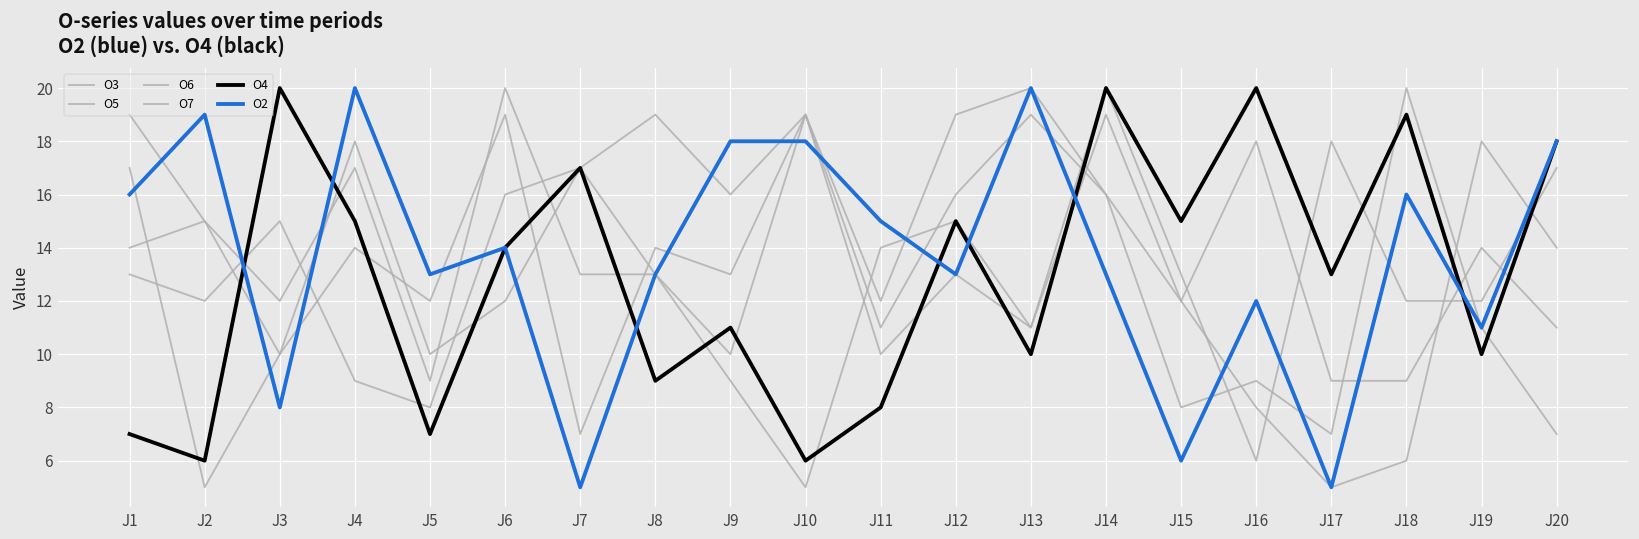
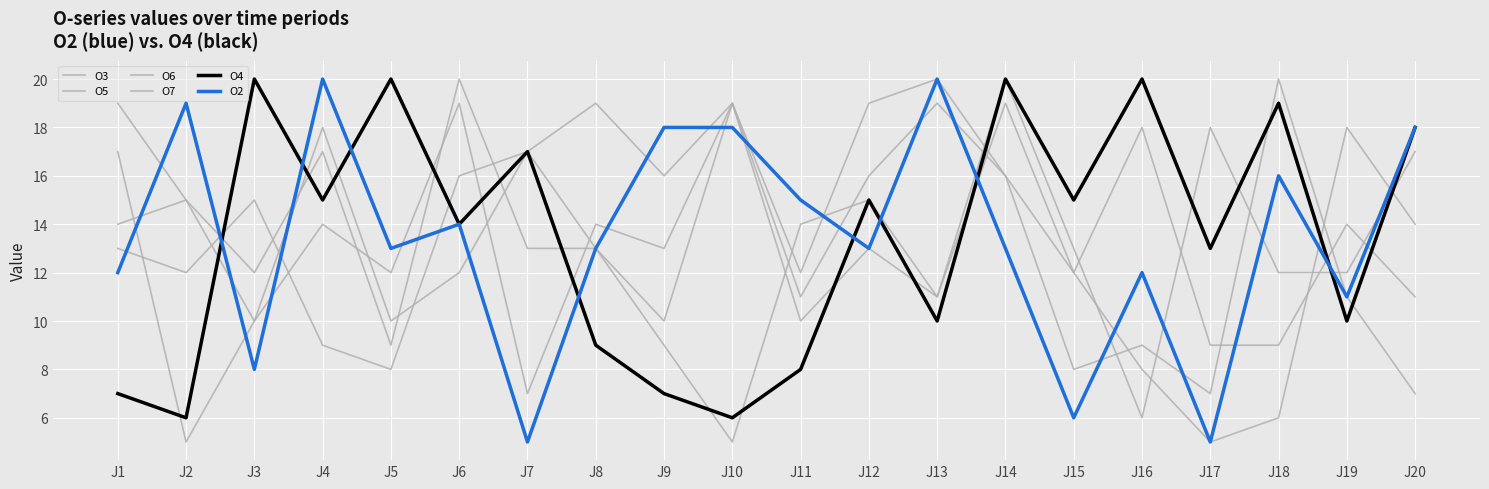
  {
    "O4": {
      "J1": 7,
      "J2": 6,
      "J3": 20,
      "J4": 15,
-     "J5": 7,
+     "J5": 20,
      "J8": 9,
-     "J9": 11,
+     "J9": 7,
      "J10": 6,
      "J11": 8,
      "J13": 10,
      "J15": 15,
      "J16": 20,
      "J17": 13,
      "J18": 19,
      "J19": 10
    },
    "O2": {
-     "J1": 16,
+     "J1": 12,
      "J2": 19,
      "J3": 8,
      "J4": 20,
      "J5": 13,
      "J7": 5,
      "J9": 18,
      "J10": 18,
      "J11": 15,
      "J14": 13,
      "J15": 6,
      "J16": 12,
      "J18": 16
    }
  }
